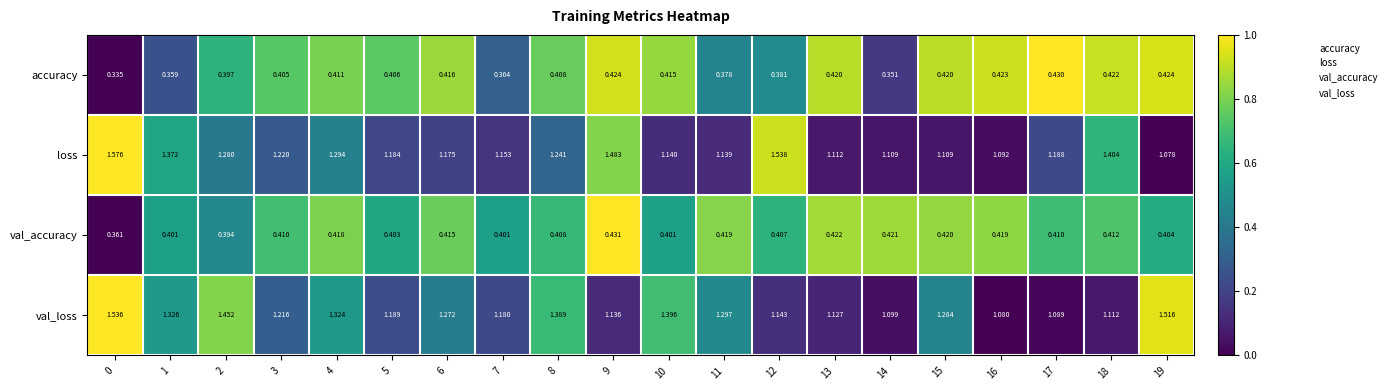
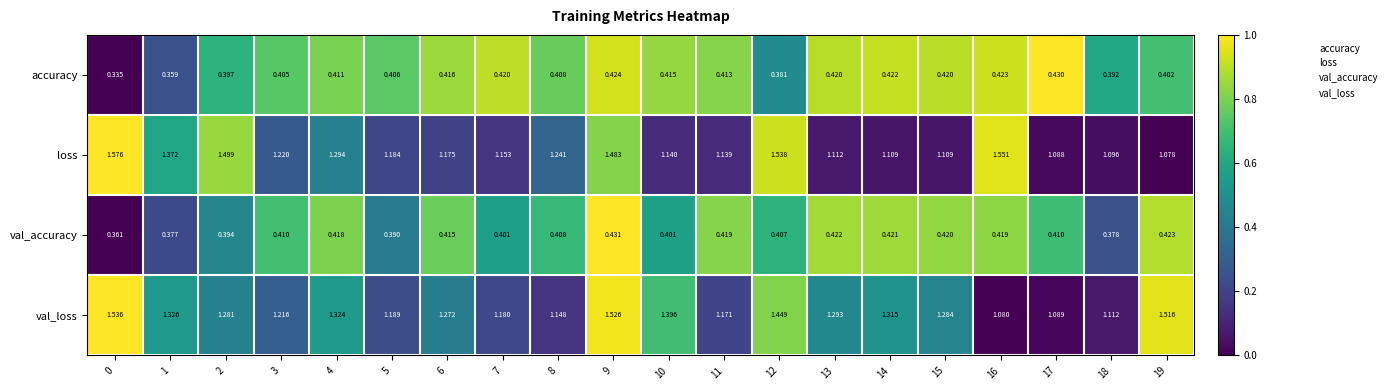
  {
    "accuracy": {
      "0": 0.335,
      "1": 0.359,
      "2": 0.397,
      "3": 0.405,
      "4": 0.411,
      "5": 0.406,
      "6": 0.416,
-     "7": 0.364,
+     "7": 0.420,
      "8": 0.408,
      "9": 0.424,
      "10": 0.415,
-     "11": 0.378,
+     "11": 0.413,
      "12": 0.381,
      "13": 0.420,
-     "14": 0.351,
+     "14": 0.422,
      "15": 0.420,
      "16": 0.423,
      "17": 0.430,
-     "18": 0.422,
-     "19": 0.424
+     "18": 0.392,
+     "19": 0.402
    },
    "loss": {
      "0": 1.576,
      "1": 1.372,
-     "2": 1.280,
+     "2": 1.499,
      "3": 1.220,
      "4": 1.294,
      "5": 1.184,
      "6": 1.175,
      "7": 1.153,
      "8": 1.241,
      "9": 1.483,
      "10": 1.140,
      "11": 1.139,
      "12": 1.538,
      "13": 1.112,
      "14": 1.109,
      "15": 1.109,
-     "16": 1.092,
-     "17": 1.188,
-     "18": 1.404,
+     "16": 1.551,
+     "17": 1.088,
+     "18": 1.096,
      "19": 1.078
    },
    "val_accuracy": {
      "0": 0.361,
-     "1": 0.401,
+     "1": 0.377,
      "2": 0.394,
      "3": 0.410,
      "4": 0.418,
-     "5": 0.403,
+     "5": 0.390,
      "6": 0.415,
      "7": 0.401,
      "8": 0.408,
      "9": 0.431,
      "10": 0.401,
      "11": 0.419,
      "12": 0.407,
      "13": 0.422,
      "14": 0.421,
      "15": 0.420,
      "16": 0.419,
      "17": 0.410,
-     "18": 0.412,
-     "19": 0.404
+     "18": 0.378,
+     "19": 0.423
    },
    "val_loss": {
      "0": 1.536,
      "1": 1.326,
-     "2": 1.452,
+     "2": 1.281,
      "3": 1.216,
      "4": 1.324,
      "5": 1.189,
      "6": 1.272,
      "7": 1.180,
-     "8": 1.389,
-     "9": 1.136,
+     "8": 1.148,
+     "9": 1.526,
      "10": 1.396,
-     "11": 1.297,
-     "12": 1.143,
-     "13": 1.127,
-     "14": 1.099,
+     "11": 1.171,
+     "12": 1.449,
+     "13": 1.293,
+     "14": 1.315,
      "15": 1.284,
      "16": 1.080,
      "17": 1.089,
      "18": 1.112,
      "19": 1.516
    }
  }
